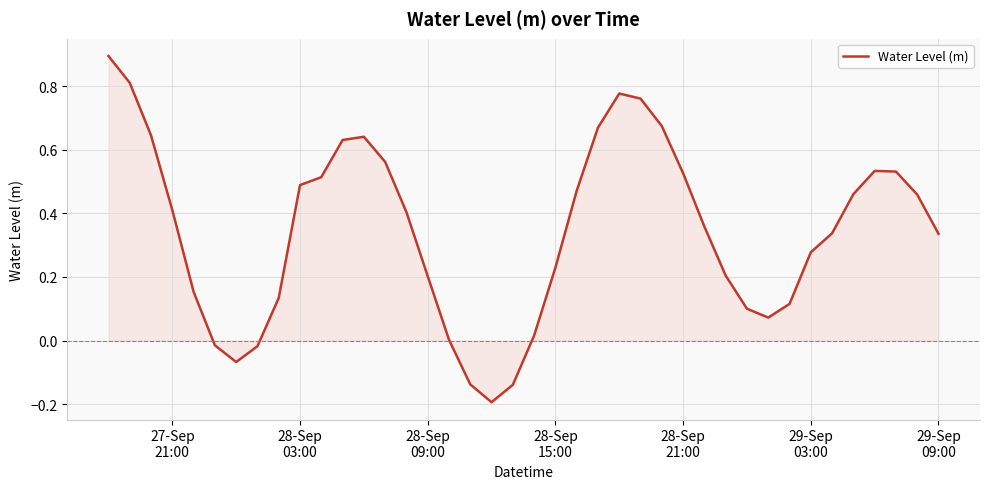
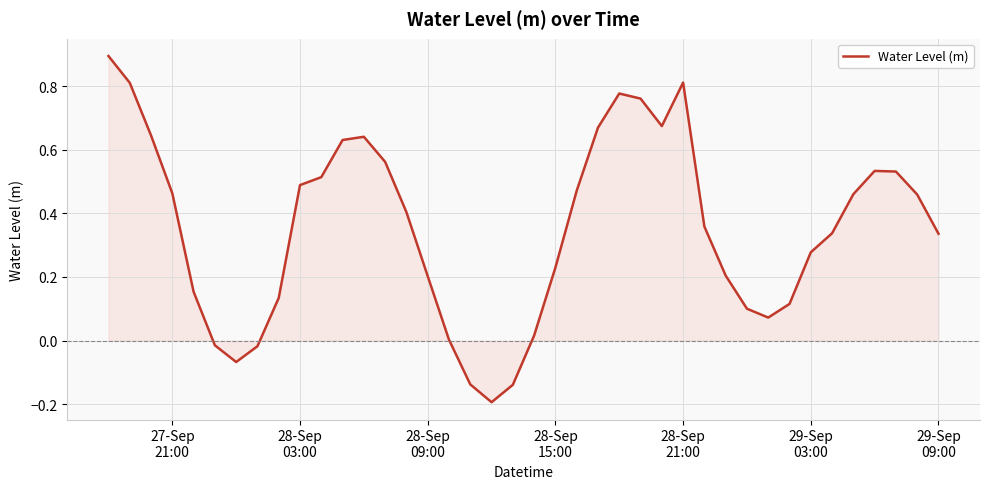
  {
    "Water Level (m)": {
-     "27-Sep 21:00": 0.41,
-     "28-Sep 21:00": 0.53
+     "27-Sep 21:00": 0.46,
+     "28-Sep 21:00": 0.81
    }
  }
